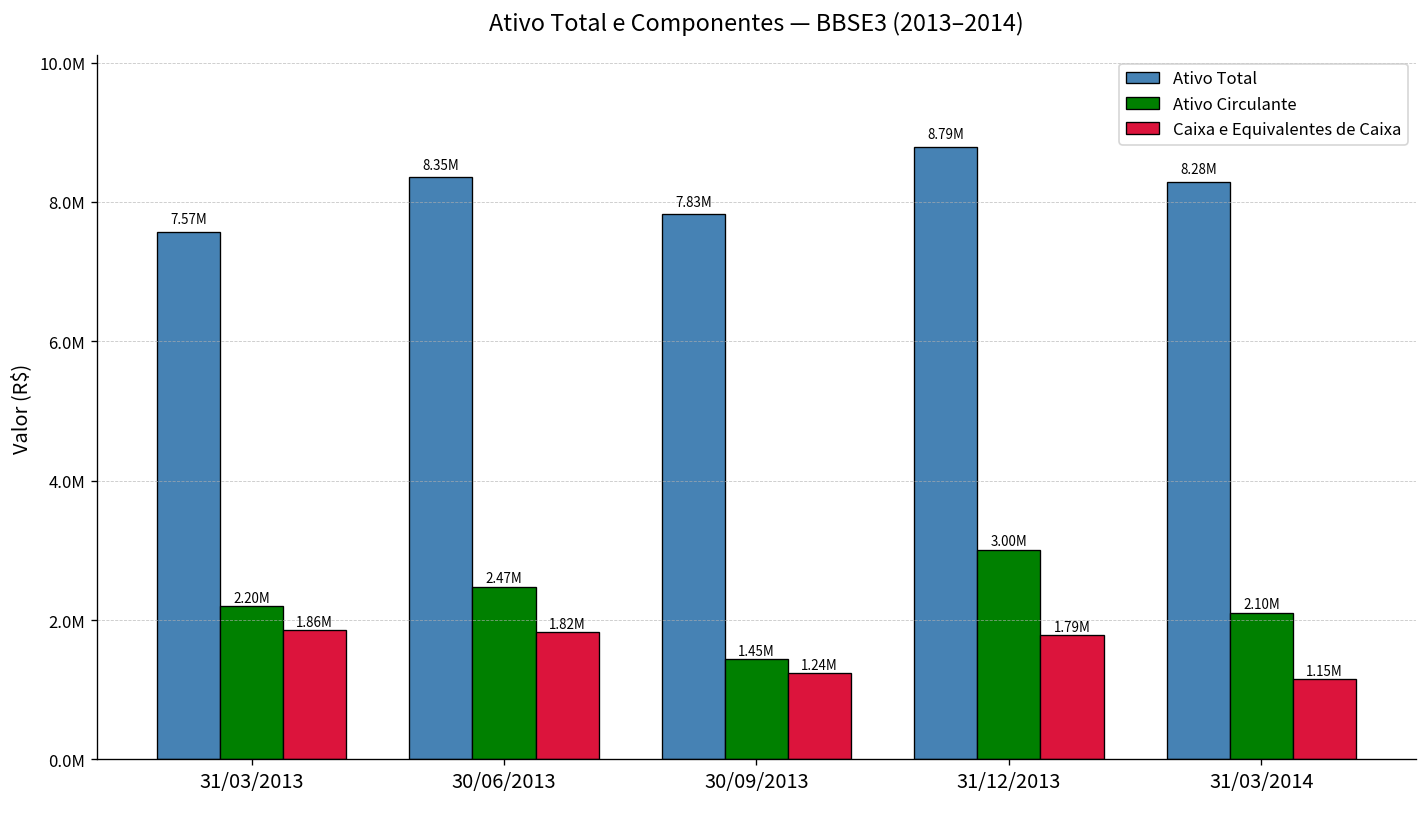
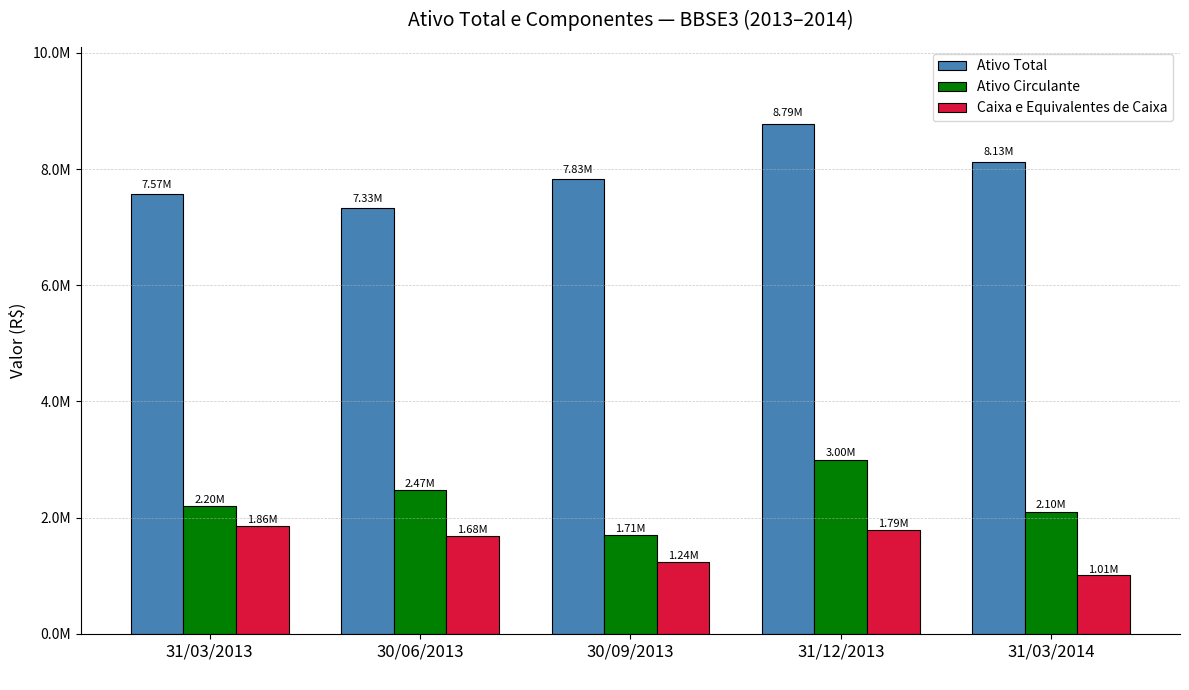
  {
    "Ativo Total": {
      "31/03/2013": "7.57M",
-     "30/06/2013": "8.35M",
+     "30/06/2013": "7.33M",
      "30/09/2013": "7.83M",
      "31/12/2013": "8.79M",
-     "31/03/2014": "8.28M"
+     "31/03/2014": "8.13M"
    },
    "Ativo Circulante": {
      "31/03/2013": "2.20M",
      "30/06/2013": "2.47M",
-     "30/09/2013": "1.45M",
+     "30/09/2013": "1.71M",
      "31/12/2013": "3.00M",
      "31/03/2014": "2.10M"
    },
    "Caixa e Equivalentes de Caixa": {
      "31/03/2013": "1.86M",
-     "30/06/2013": "1.82M",
+     "30/06/2013": "1.68M",
      "30/09/2013": "1.24M",
      "31/12/2013": "1.79M",
-     "31/03/2014": "1.15M"
+     "31/03/2014": "1.01M"
    }
  }
